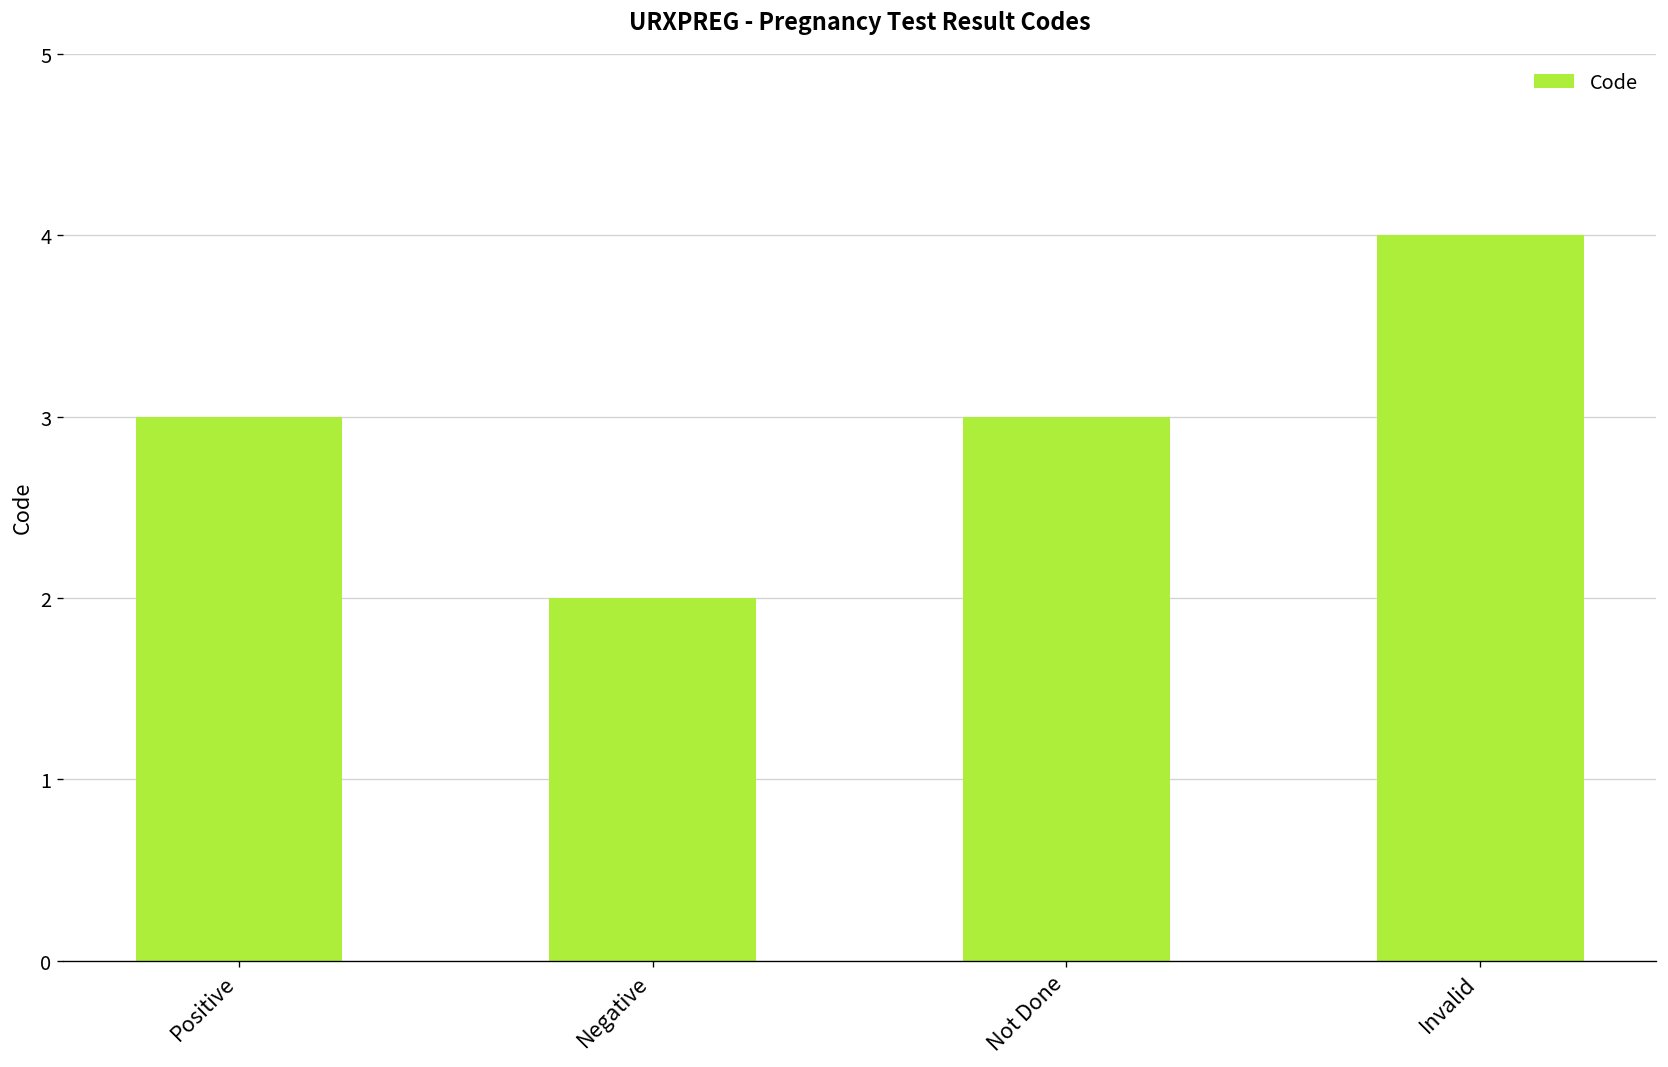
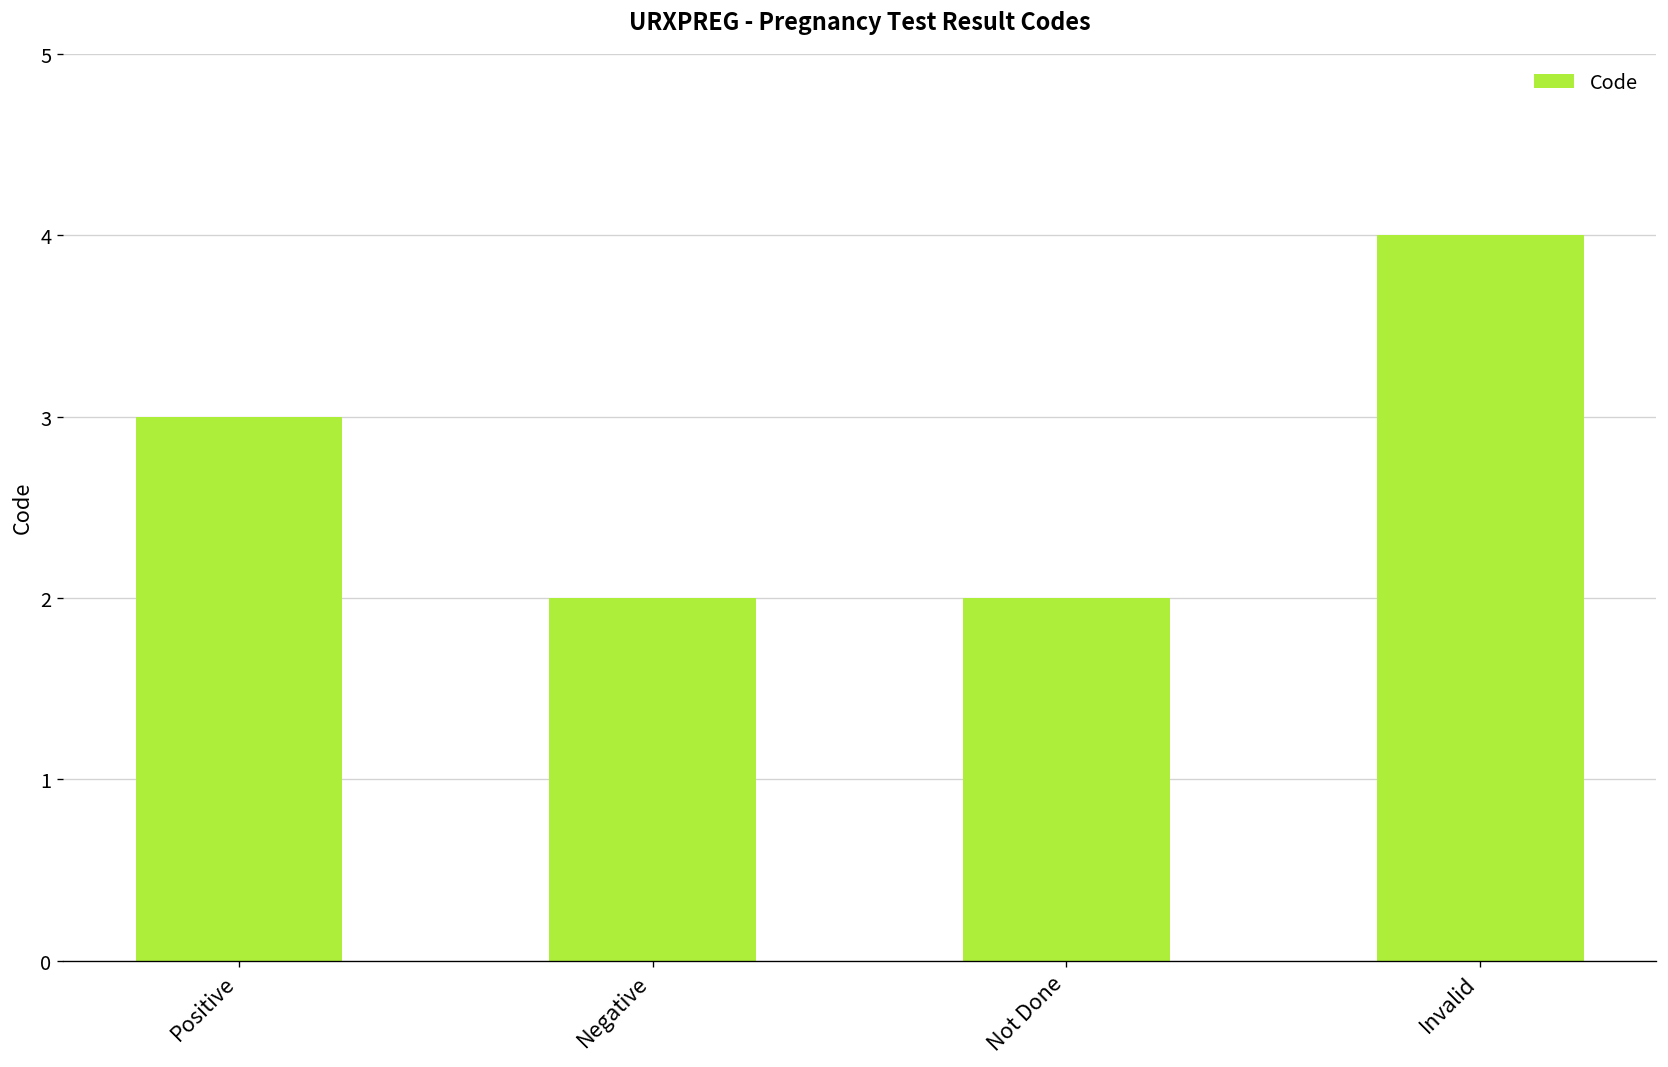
  {
    "Positive": 3,
    "Negative": 2,
-   "Not Done": 3,
+   "Not Done": 2,
    "Invalid": 4
  }
